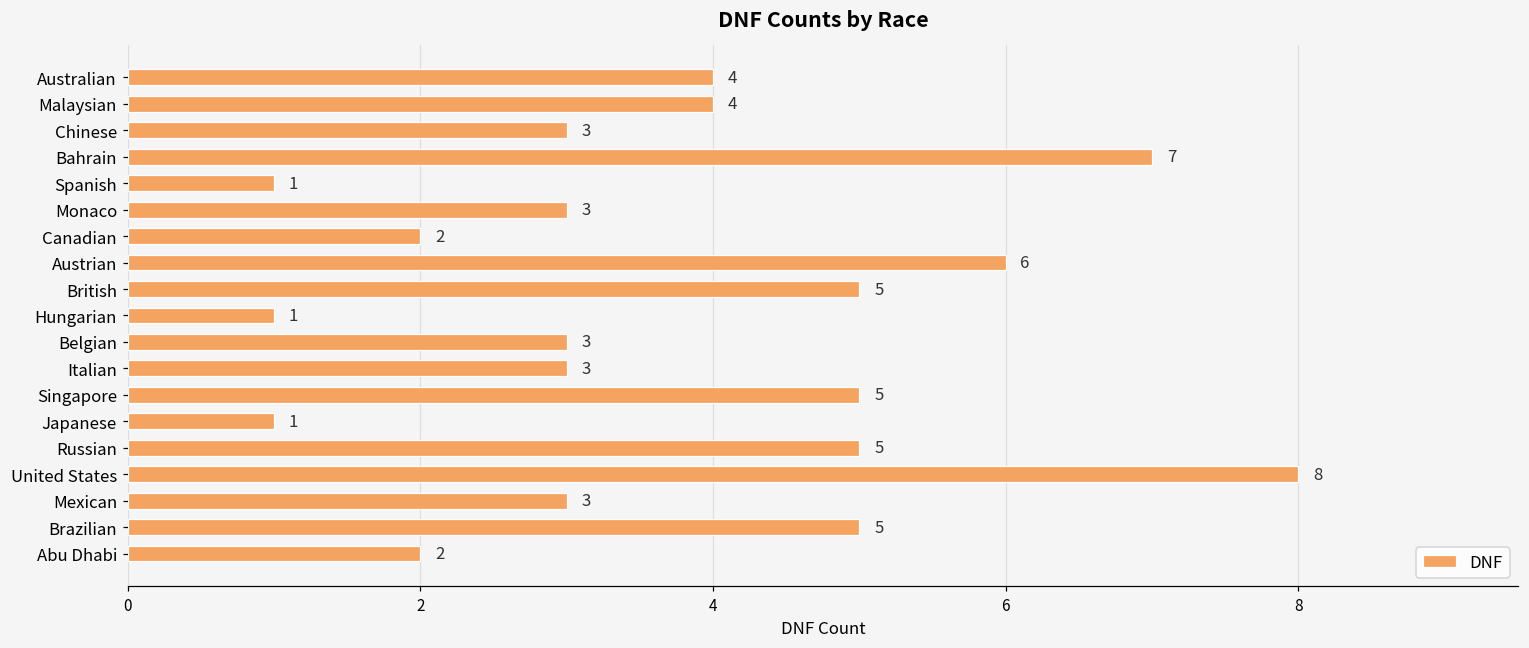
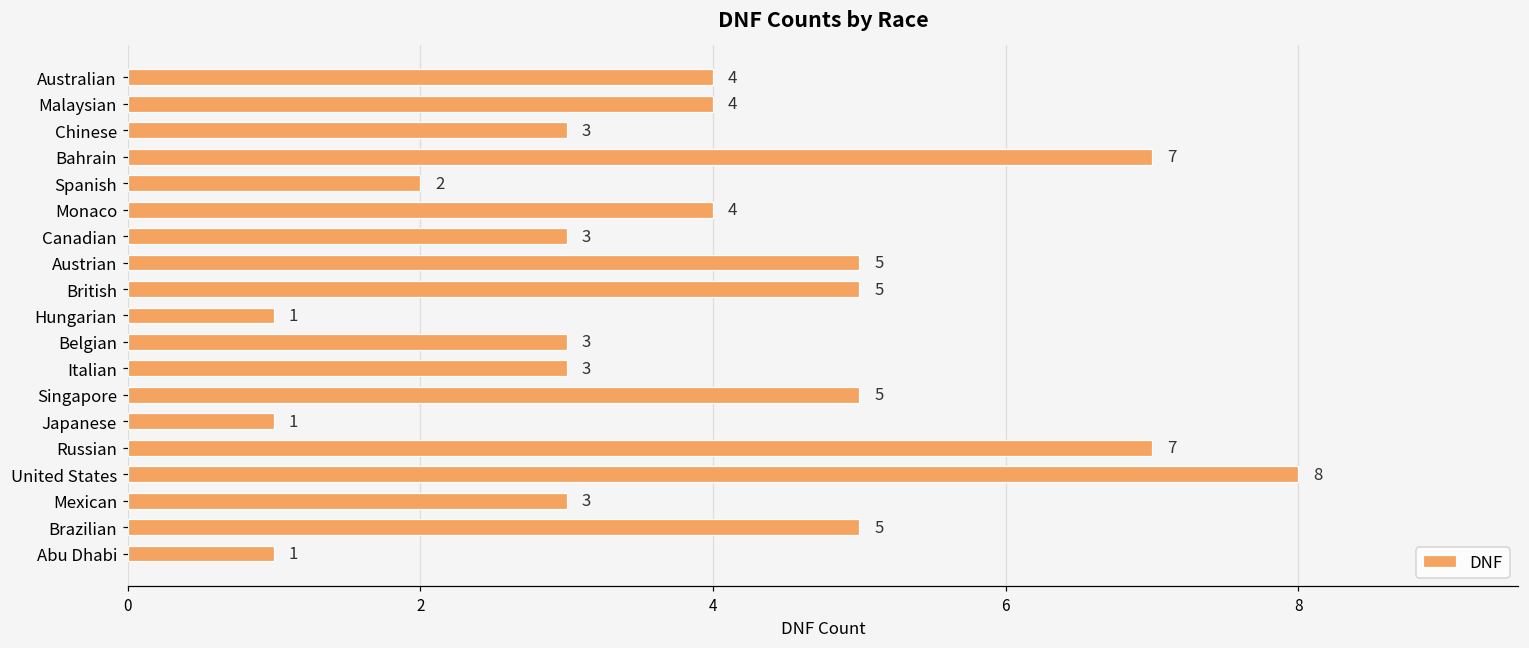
  {
    "Australian": 4,
    "Malaysian": 4,
    "Chinese": 3,
    "Bahrain": 7,
-   "Spanish": 1,
-   "Monaco": 3,
-   "Canadian": 2,
-   "Austrian": 6,
+   "Spanish": 2,
+   "Monaco": 4,
+   "Canadian": 3,
+   "Austrian": 5,
    "British": 5,
    "Hungarian": 1,
    "Belgian": 3,
    "Italian": 3,
    "Singapore": 5,
    "Japanese": 1,
-   "Russian": 5,
+   "Russian": 7,
    "United States": 8,
    "Mexican": 3,
    "Brazilian": 5,
-   "Abu Dhabi": 2
+   "Abu Dhabi": 1
  }
